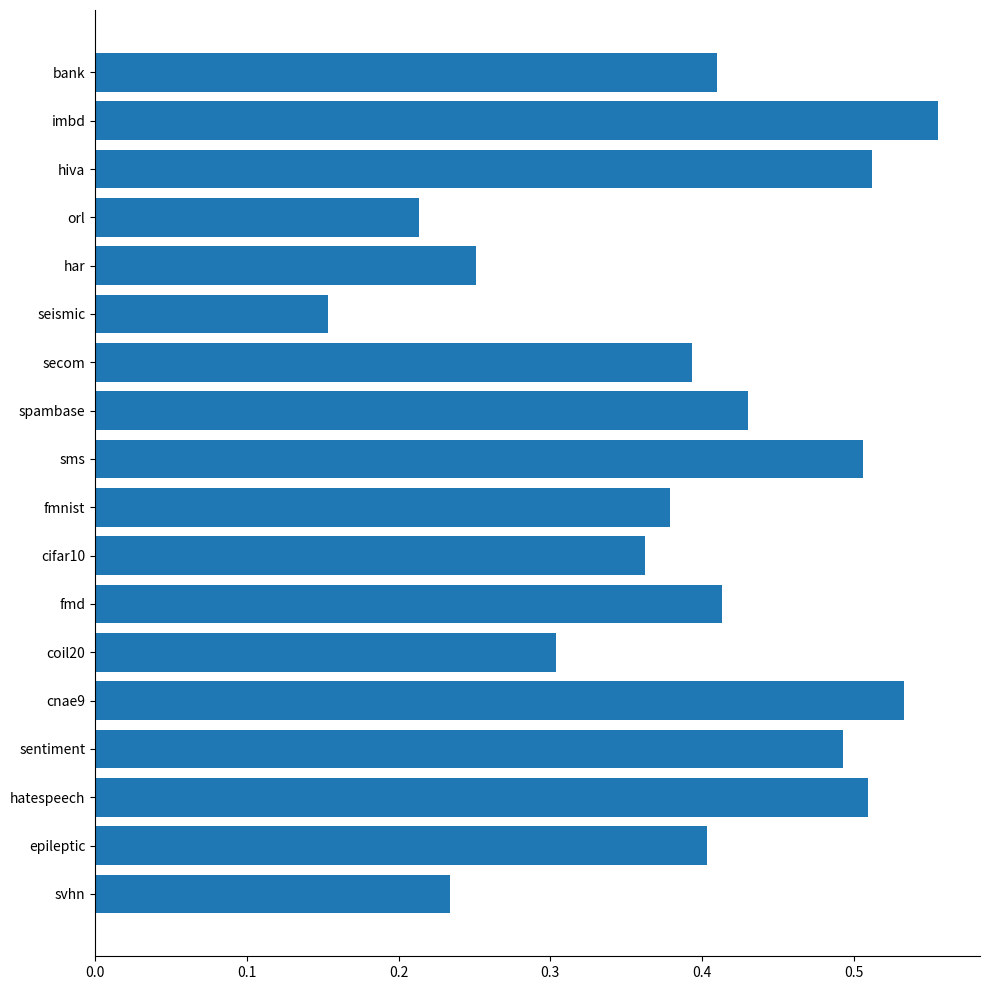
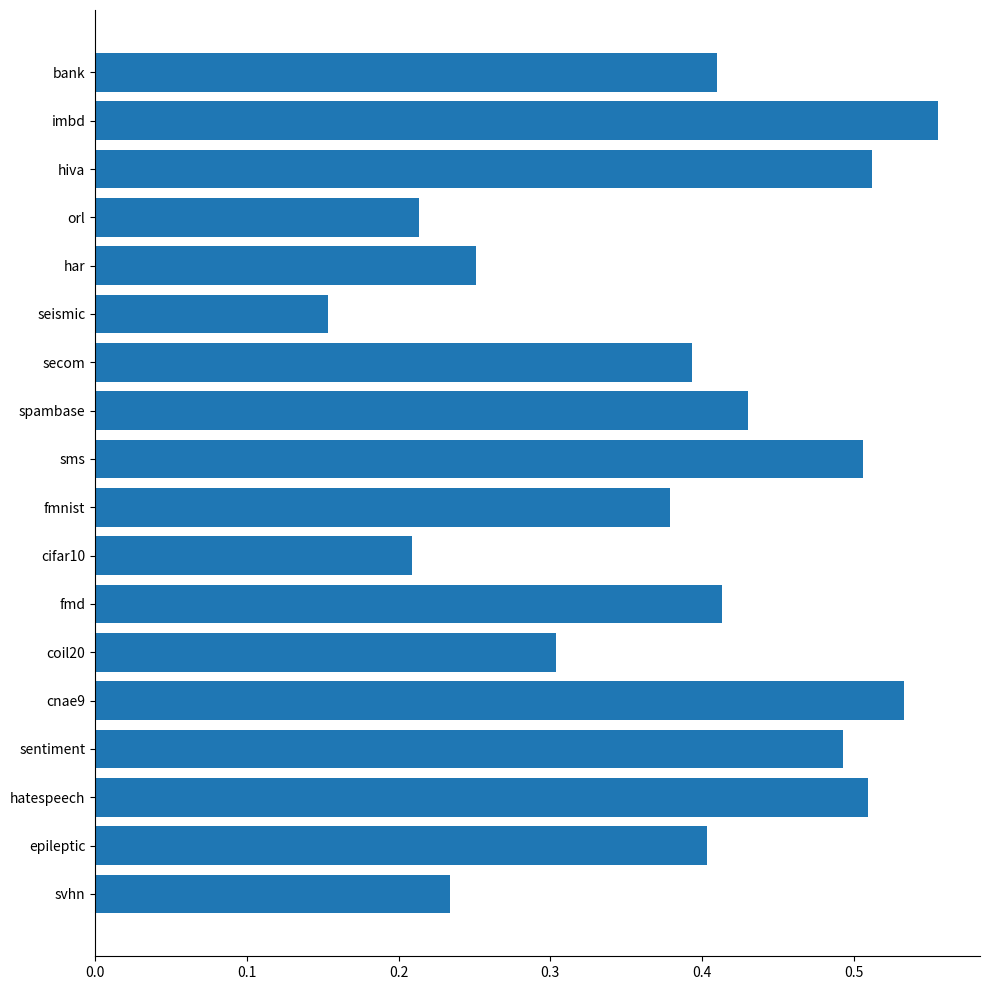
  {
    "bank": 0.410,
    "imbd": 0.556,
    "hiva": 0.512,
    "orl": 0.214,
    "har": 0.251,
    "seismic": 0.153,
    "secom": 0.393,
    "spambase": 0.431,
    "sms": 0.506,
    "fmnist": 0.379,
-   "cifar10": 0.363,
+   "cifar10": 0.209,
    "fmd": 0.413,
    "coil20": 0.304,
    "cnae9": 0.533,
    "sentiment": 0.493,
    "hatespeech": 0.509,
    "epileptic": 0.403,
    "svhn": 0.234
  }
